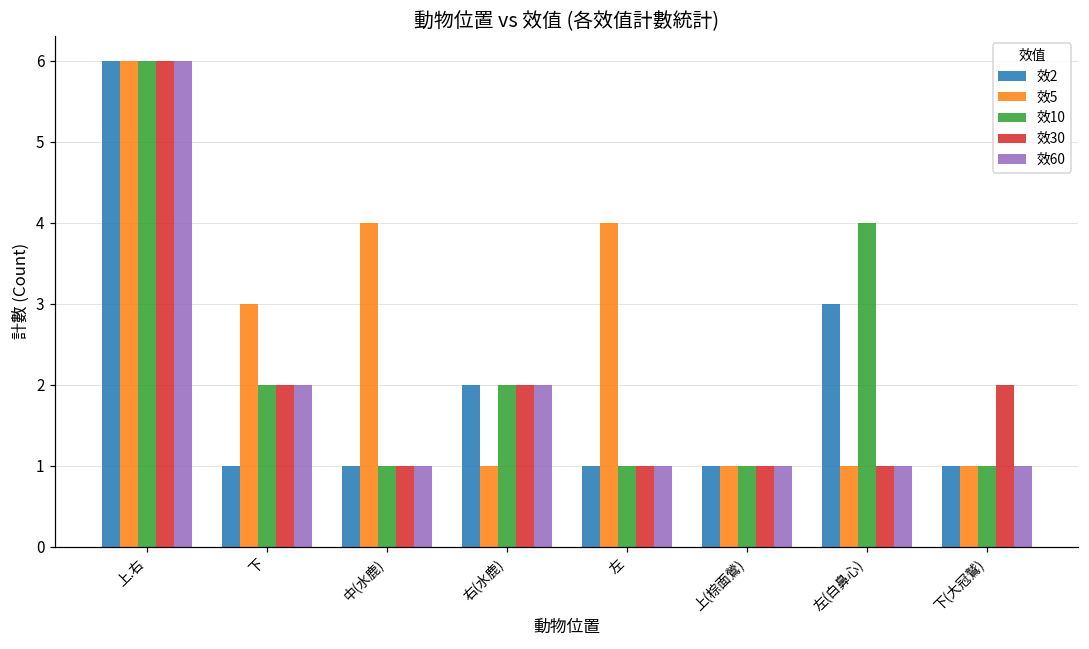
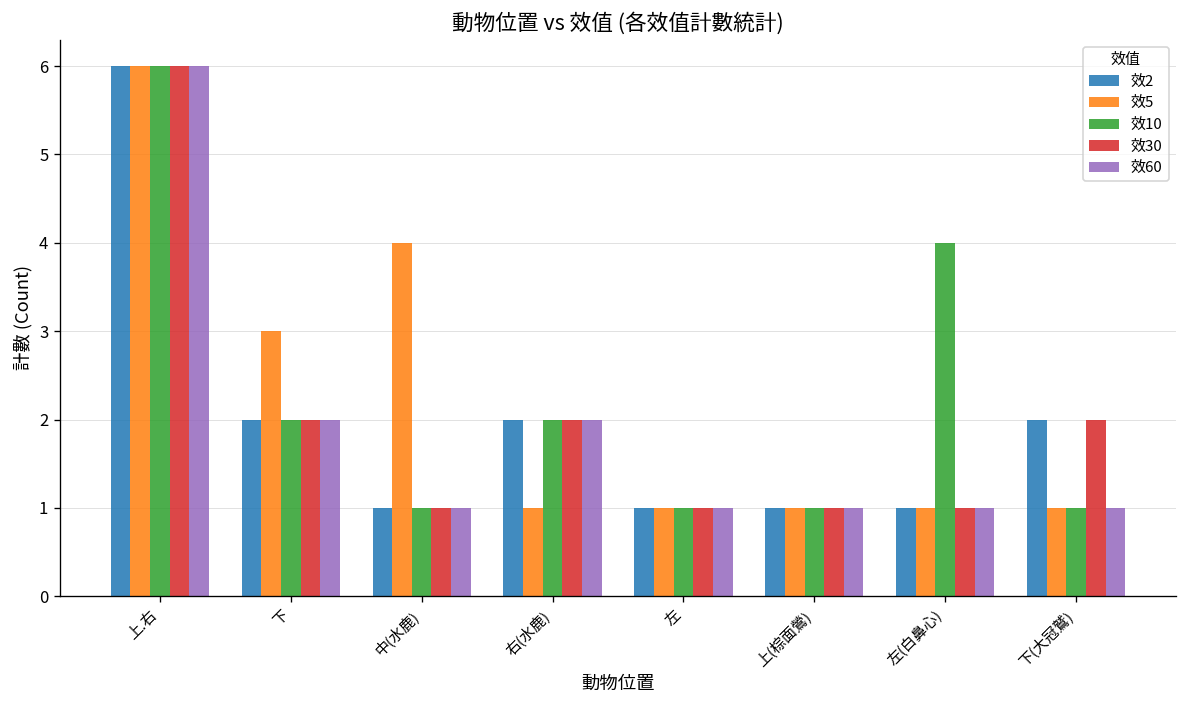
  {
    "效2": {
      "上.右": 6,
-     "下": 1,
+     "下": 2,
      "中(水鹿)": 1,
      "右(水鹿)": 2,
      "左": 1,
      "上(棕面鶯)": 1,
-     "左(白鼻心)": 3,
-     "下(大冠鷲)": 1
+     "左(白鼻心)": 1,
+     "下(大冠鷲)": 2
    },
    "效5": {
      "上.右": 6,
      "下": 3,
      "中(水鹿)": 4,
      "右(水鹿)": 1,
-     "左": 4,
+     "左": 1,
      "上(棕面鶯)": 1,
      "左(白鼻心)": 1,
      "下(大冠鷲)": 1
    },
    "效10": {
      "上.右": 6,
      "下": 2,
      "中(水鹿)": 1,
      "右(水鹿)": 2,
      "左": 1,
      "上(棕面鶯)": 1,
      "左(白鼻心)": 4,
      "下(大冠鷲)": 1
    },
    "效30": {
      "上.右": 6,
      "下": 2,
      "中(水鹿)": 1,
      "右(水鹿)": 2,
      "左": 1,
      "上(棕面鶯)": 1,
      "左(白鼻心)": 1,
      "下(大冠鷲)": 2
    },
    "效60": {
      "上.右": 6,
      "下": 2,
      "中(水鹿)": 1,
      "右(水鹿)": 2,
      "左": 1,
      "上(棕面鶯)": 1,
      "左(白鼻心)": 1,
      "下(大冠鷲)": 1
    }
  }
